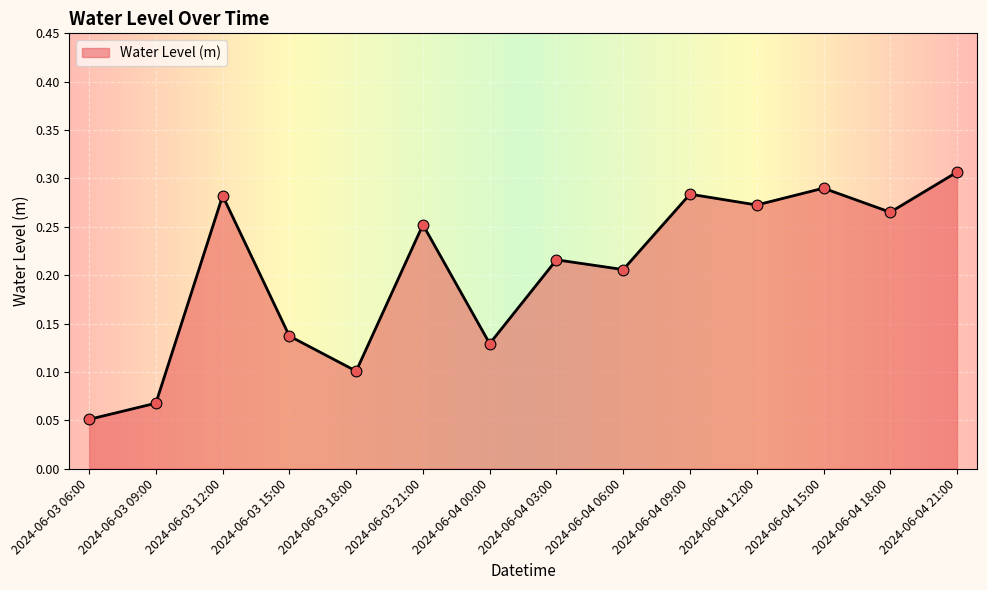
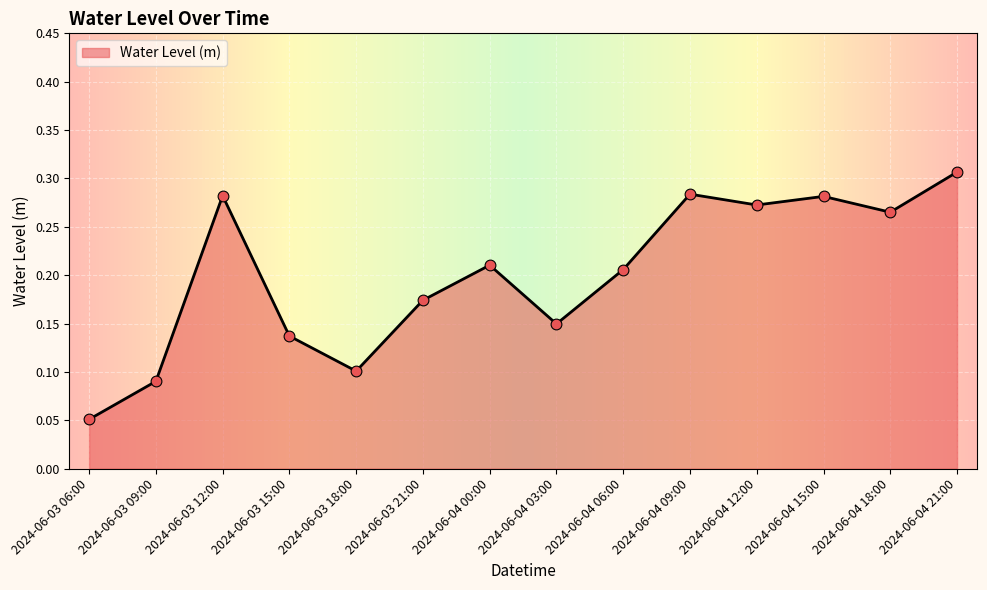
  {
    "2024-06-03 06:00": 0.05,
-   "2024-06-03 09:00": 0.07,
+   "2024-06-03 09:00": 0.09,
    "2024-06-03 12:00": 0.28,
    "2024-06-03 15:00": 0.14,
    "2024-06-03 18:00": 0.10,
-   "2024-06-03 21:00": 0.25,
-   "2024-06-04 00:00": 0.13,
-   "2024-06-04 03:00": 0.22,
+   "2024-06-03 21:00": 0.17,
+   "2024-06-04 00:00": 0.21,
+   "2024-06-04 03:00": 0.15,
    "2024-06-04 06:00": 0.21,
    "2024-06-04 09:00": 0.28,
    "2024-06-04 12:00": 0.27,
-   "2024-06-04 15:00": 0.29,
+   "2024-06-04 15:00": 0.28,
    "2024-06-04 18:00": 0.27,
    "2024-06-04 21:00": 0.31
  }
